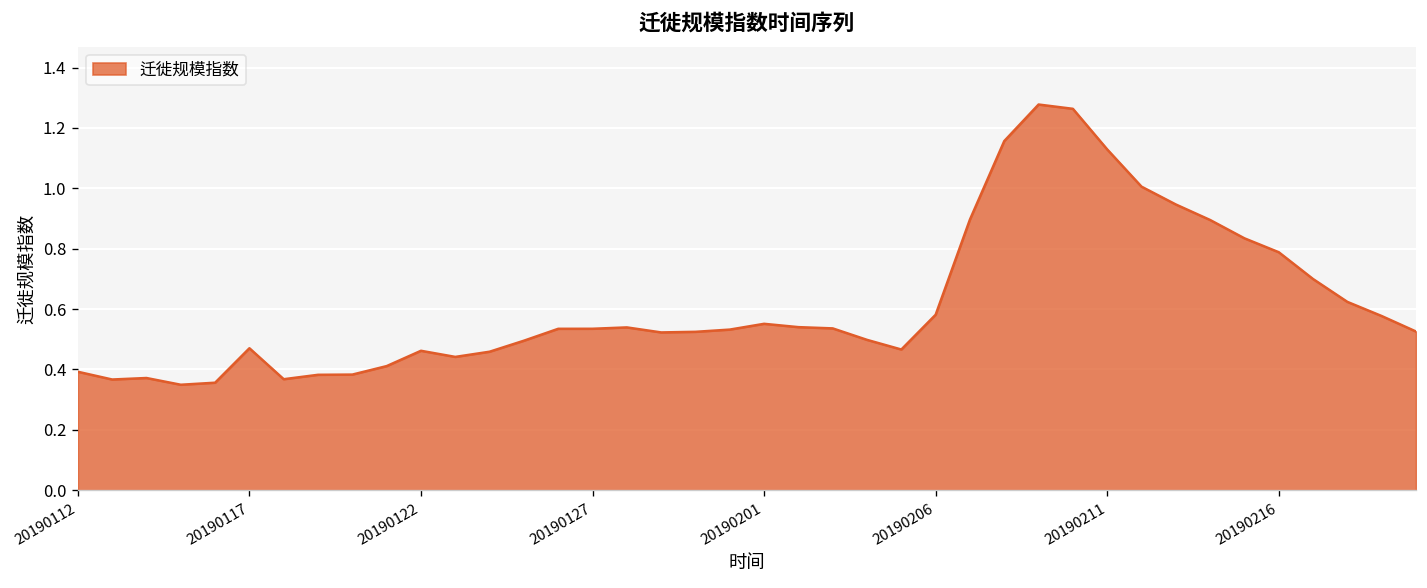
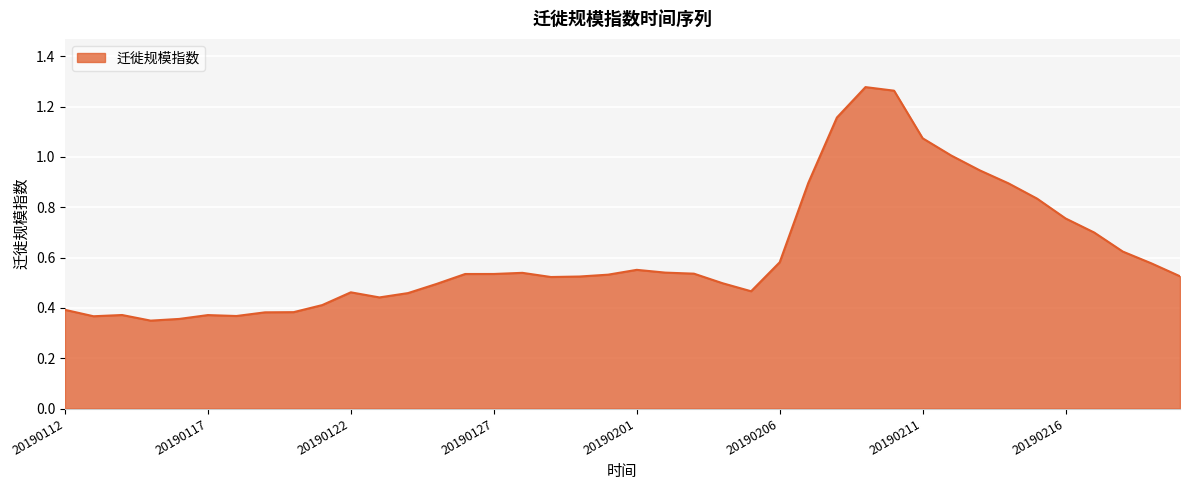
  {
    "20190112": 0.39,
-   "20190117": 0.47,
+   "20190117": 0.37,
    "20190122": 0.46,
    "20190127": 0.53,
    "20190201": 0.55,
    "20190206": 0.58,
-   "20190211": 1.13,
-   "20190216": 0.79
+   "20190211": 1.07,
+   "20190216": 0.76
  }
